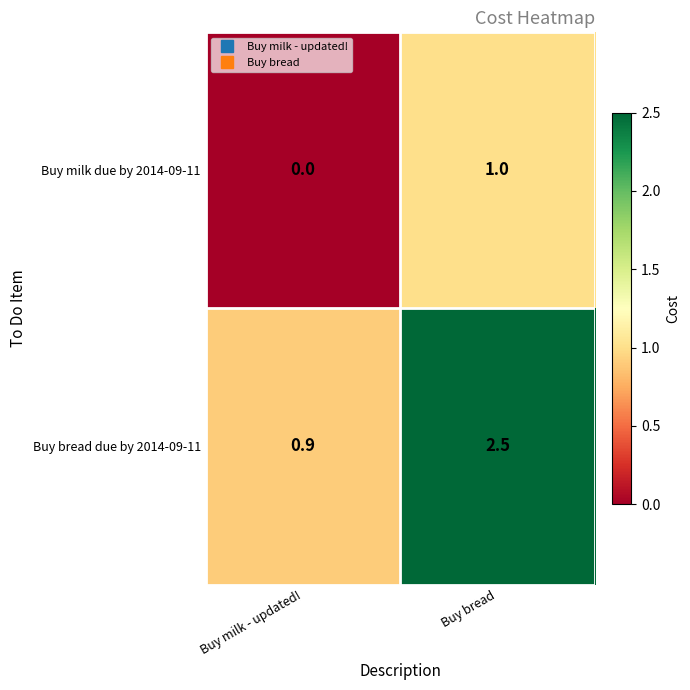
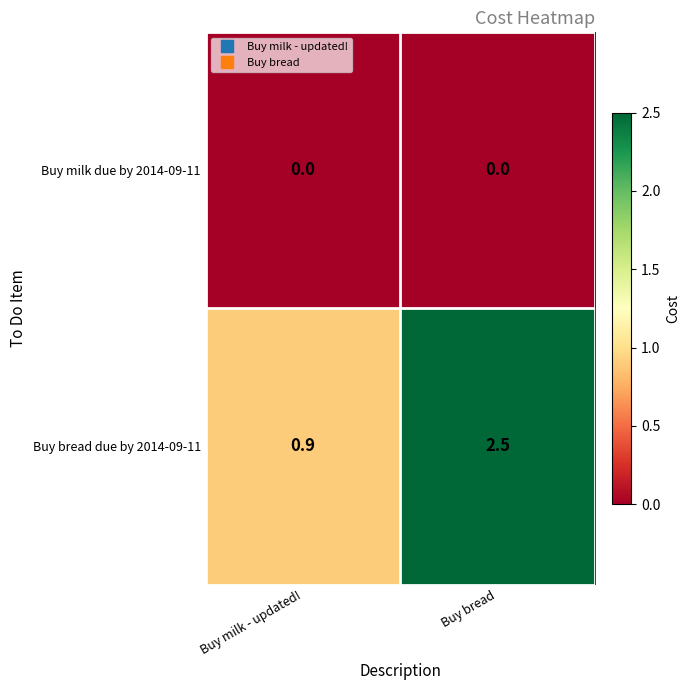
  {
    "Buy milk due by 2014-09-11": {
      "Buy milk - updated!": 0.0,
-     "Buy bread": 1.0
+     "Buy bread": 0.0
    },
    "Buy bread due by 2014-09-11": {
      "Buy milk - updated!": 0.9,
      "Buy bread": 2.5
    }
  }
